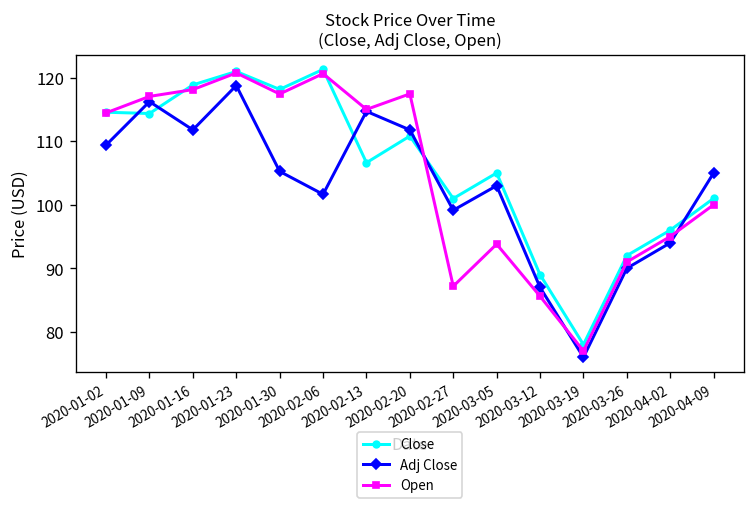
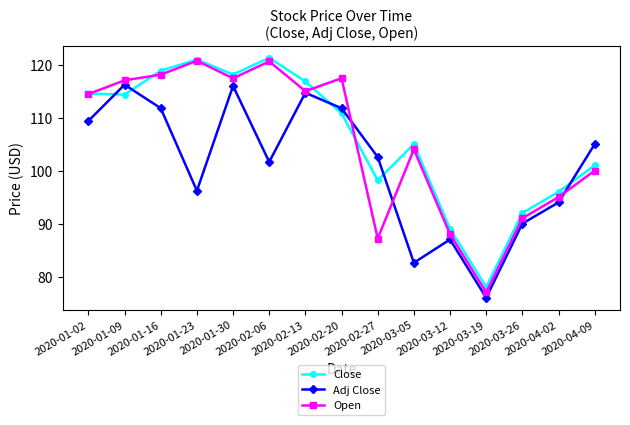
  {
    "Close": {
      "2020-01-09": 114,
      "2020-01-16": 119,
      "2020-01-30": 118,
      "2020-02-06": 121,
-     "2020-02-13": 107,
+     "2020-02-13": 117,
      "2020-02-20": 111,
-     "2020-02-27": 101,
+     "2020-02-27": 98,
      "2020-03-05": 105,
      "2020-03-12": 89,
      "2020-03-19": 78,
      "2020-03-26": 92,
      "2020-04-02": 96,
      "2020-04-09": 101
    },
    "Adj Close": {
      "2020-01-02": 109,
      "2020-01-09": 116,
      "2020-01-16": 112,
-     "2020-01-23": 119,
-     "2020-01-30": 105,
+     "2020-01-23": 96,
+     "2020-01-30": 116,
      "2020-02-06": 102,
      "2020-02-20": 112,
-     "2020-02-27": 99,
-     "2020-03-05": 103,
+     "2020-02-27": 103,
+     "2020-03-05": 83,
      "2020-03-12": 87,
      "2020-03-19": 76,
      "2020-03-26": 90,
      "2020-04-02": 94,
      "2020-04-09": 105
    },
    "Open": {
      "2020-01-09": 117,
      "2020-01-16": 118,
      "2020-01-30": 117,
      "2020-02-06": 121,
      "2020-02-20": 117,
      "2020-02-27": 87,
-     "2020-03-05": 94,
-     "2020-03-12": 86,
+     "2020-03-05": 104,
+     "2020-03-12": 88,
      "2020-03-19": 77,
      "2020-03-26": 91,
      "2020-04-02": 95,
      "2020-04-09": 100
    }
  }
